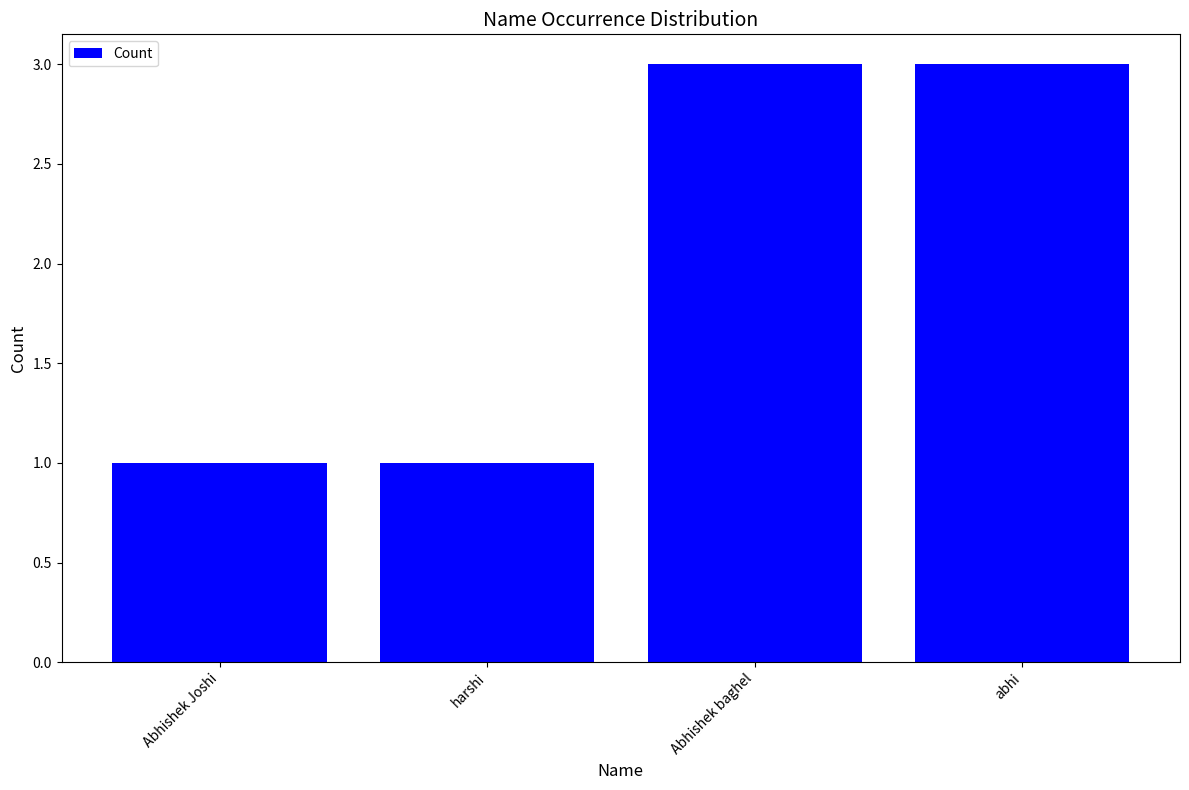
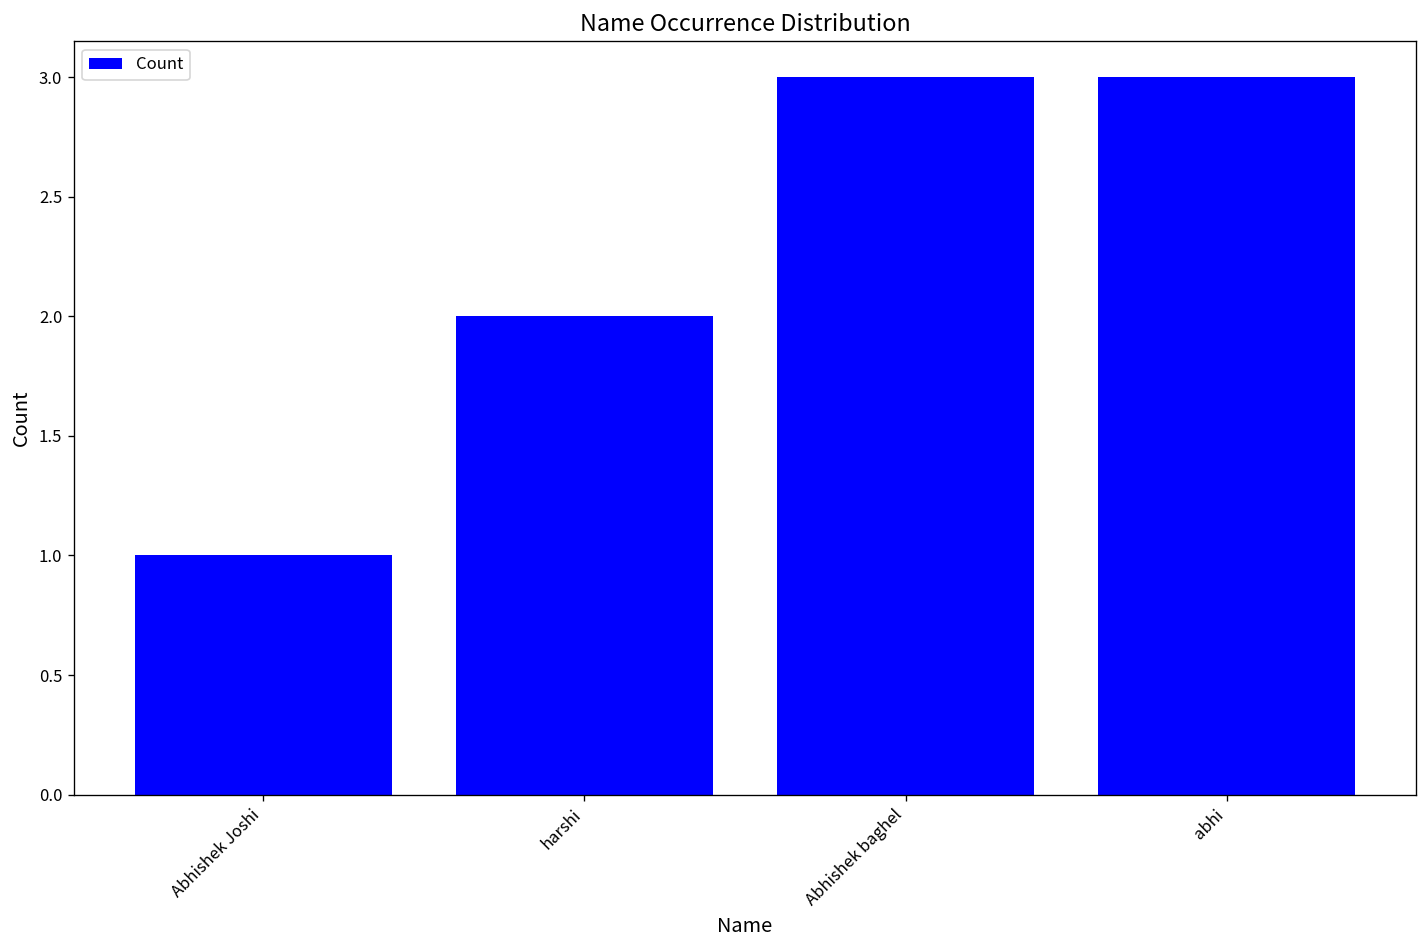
  {
    "Abhishek Joshi": 1,
-   "harshi": 1,
+   "harshi": 2,
    "Abhishek baghel": 3,
    "abhi": 3
  }
